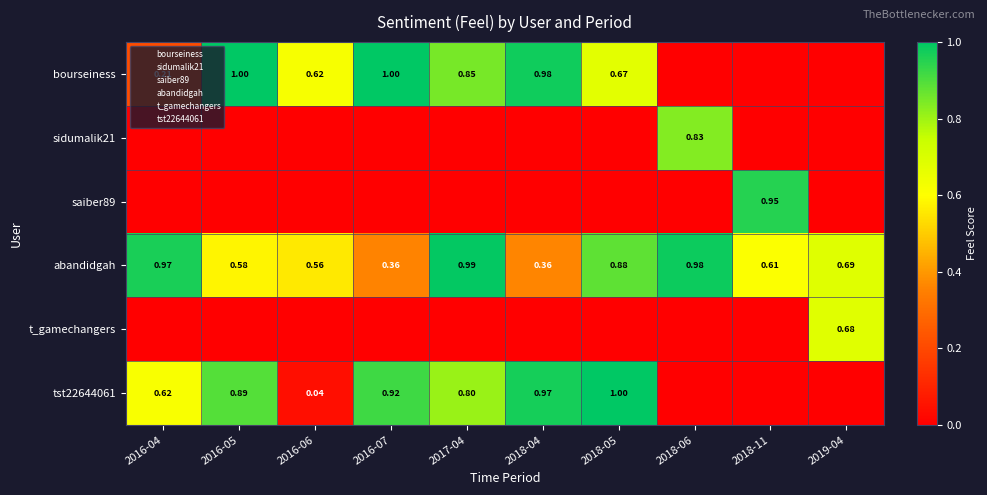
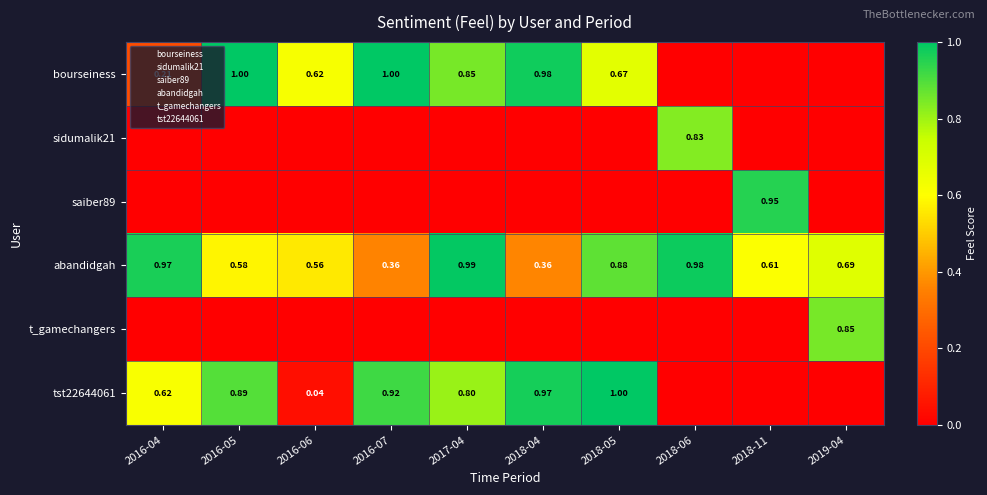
  {
    "bourseiness": {
      "2016-05": 1.00,
      "2016-06": 0.62,
      "2016-07": 1.00,
      "2017-04": 0.85,
      "2018-04": 0.98,
      "2018-05": 0.67
    },
    "sidumalik21": {
      "2018-06": 0.83
    },
    "saiber89": {
      "2018-11": 0.95
    },
    "abandidgah": {
      "2016-04": 0.97,
      "2016-05": 0.58,
      "2016-06": 0.56,
      "2016-07": 0.36,
      "2017-04": 0.99,
      "2018-04": 0.36,
      "2018-05": 0.88,
      "2018-06": 0.98,
      "2018-11": 0.61,
      "2019-04": 0.69
    },
    "t_gamechangers": {
-     "2019-04": 0.68
+     "2019-04": 0.85
    },
    "tst22644061": {
      "2016-04": 0.62,
      "2016-05": 0.89,
      "2016-06": 0.04,
      "2016-07": 0.92,
      "2017-04": 0.80,
      "2018-04": 0.97,
      "2018-05": 1.00
    }
  }
